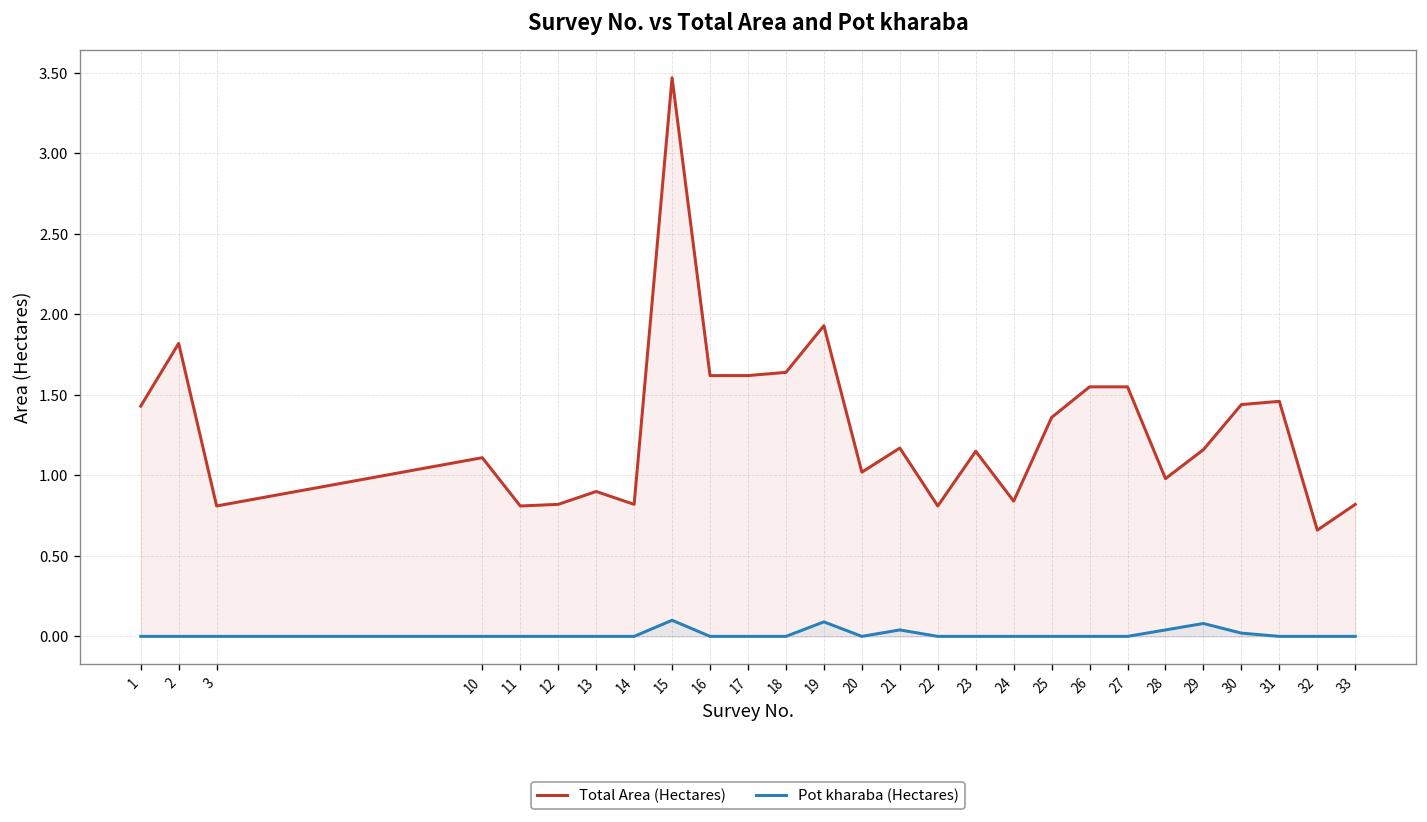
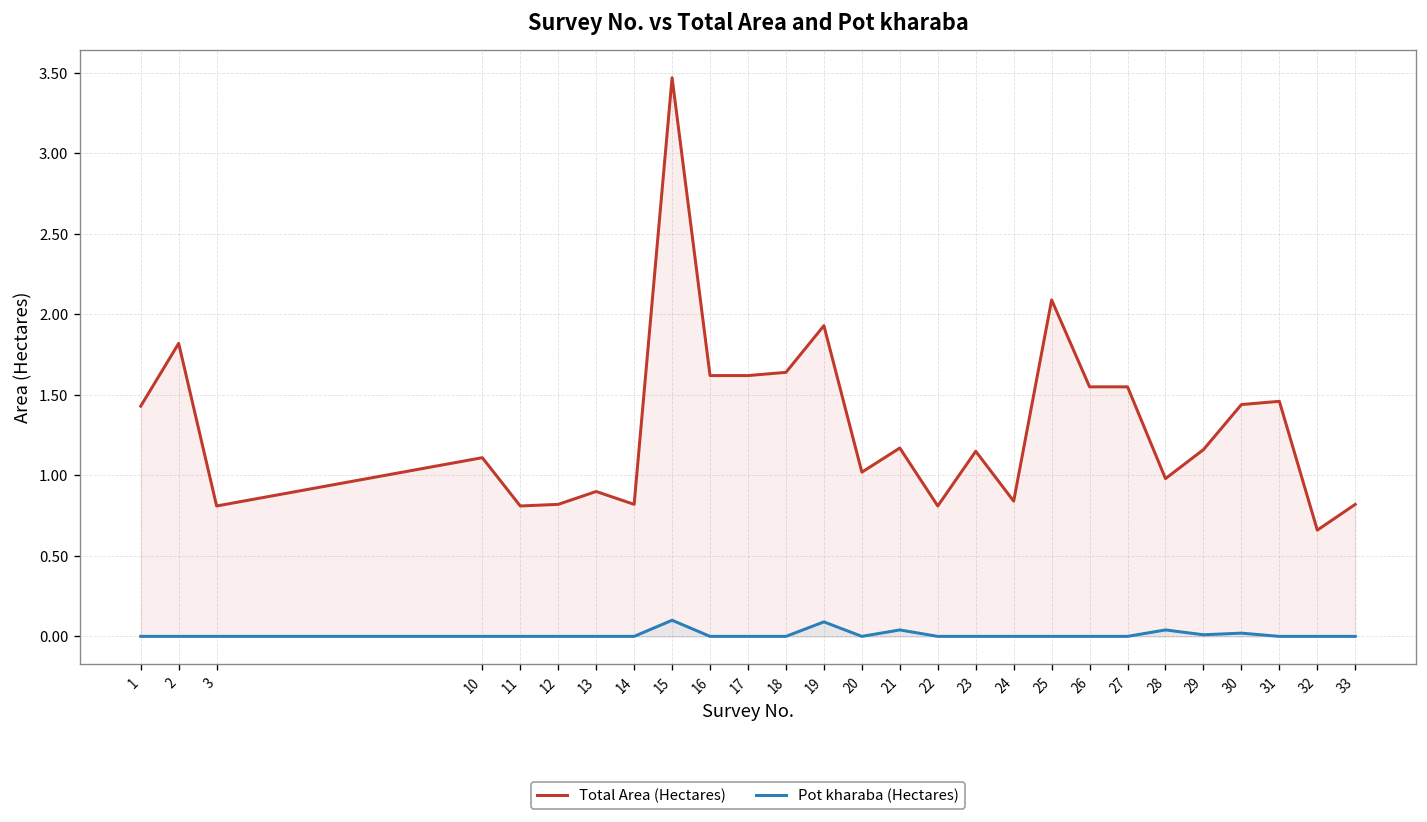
  {
    "Total Area (Hectares)": {
      "1": 1.43,
      "2": 1.82,
      "3": 0.81,
      "10": 1.11,
      "11": 0.81,
      "12": 0.82,
      "13": 0.90,
      "14": 0.82,
      "15": 3.47,
      "16": 1.62,
      "17": 1.62,
      "18": 1.64,
      "19": 1.93,
      "20": 1.02,
      "21": 1.17,
      "22": 0.81,
      "23": 1.15,
      "24": 0.84,
-     "25": 1.36,
+     "25": 2.09,
      "26": 1.55,
      "27": 1.55,
      "28": 0.98,
      "29": 1.16,
      "30": 1.44,
      "31": 1.46,
      "32": 0.66,
      "33": 0.82
    },
    "Pot kharaba (Hectares)": {
      "1": 0.00,
      "2": 0.00,
      "3": 0.00,
      "10": 0.00,
      "11": 0.00,
      "12": 0.00,
      "13": 0.00,
      "14": 0.00,
      "15": 0.10,
      "16": 0.00,
      "17": 0.00,
      "18": 0.00,
      "19": 0.09,
      "20": 0.00,
      "21": 0.04,
      "22": 0.00,
      "23": 0.00,
      "24": 0.00,
      "25": 0.00,
      "26": 0.00,
      "27": 0.00,
      "28": 0.04,
-     "29": 0.08,
+     "29": 0.01,
      "30": 0.02,
      "31": 0.00,
      "32": 0.00,
      "33": 0.00
    }
  }
